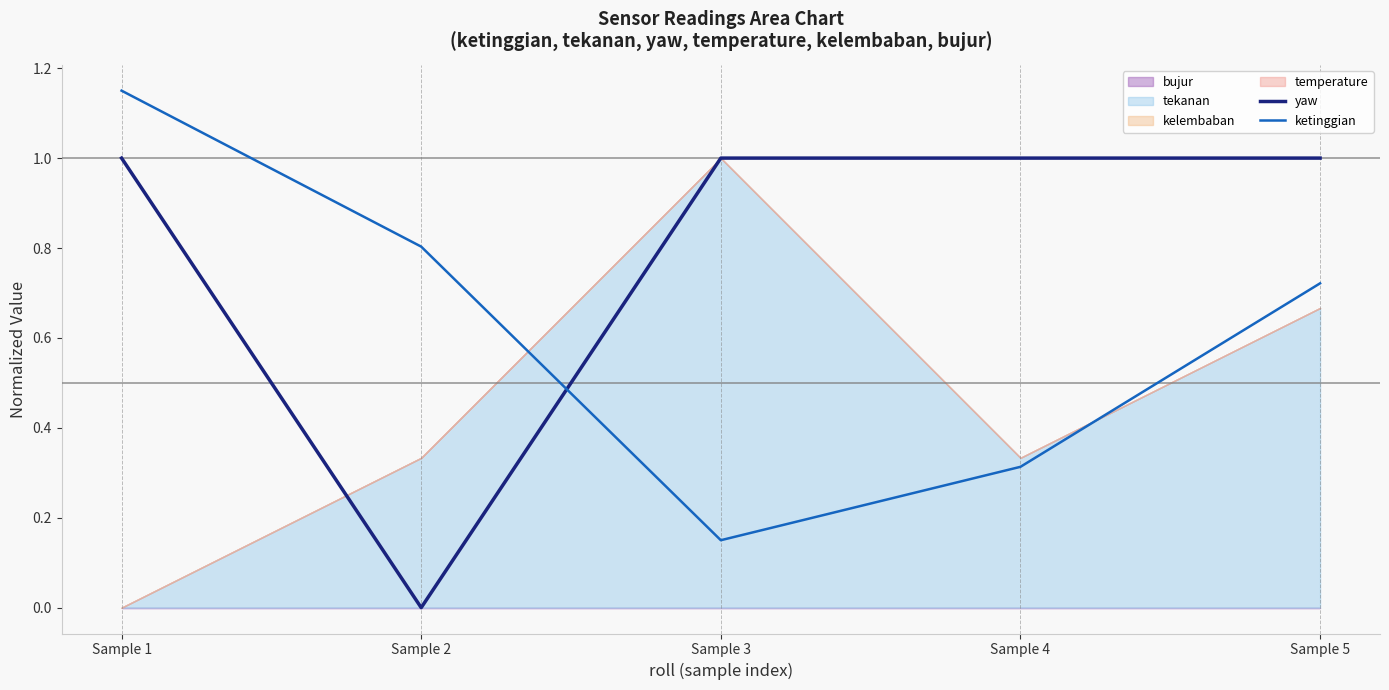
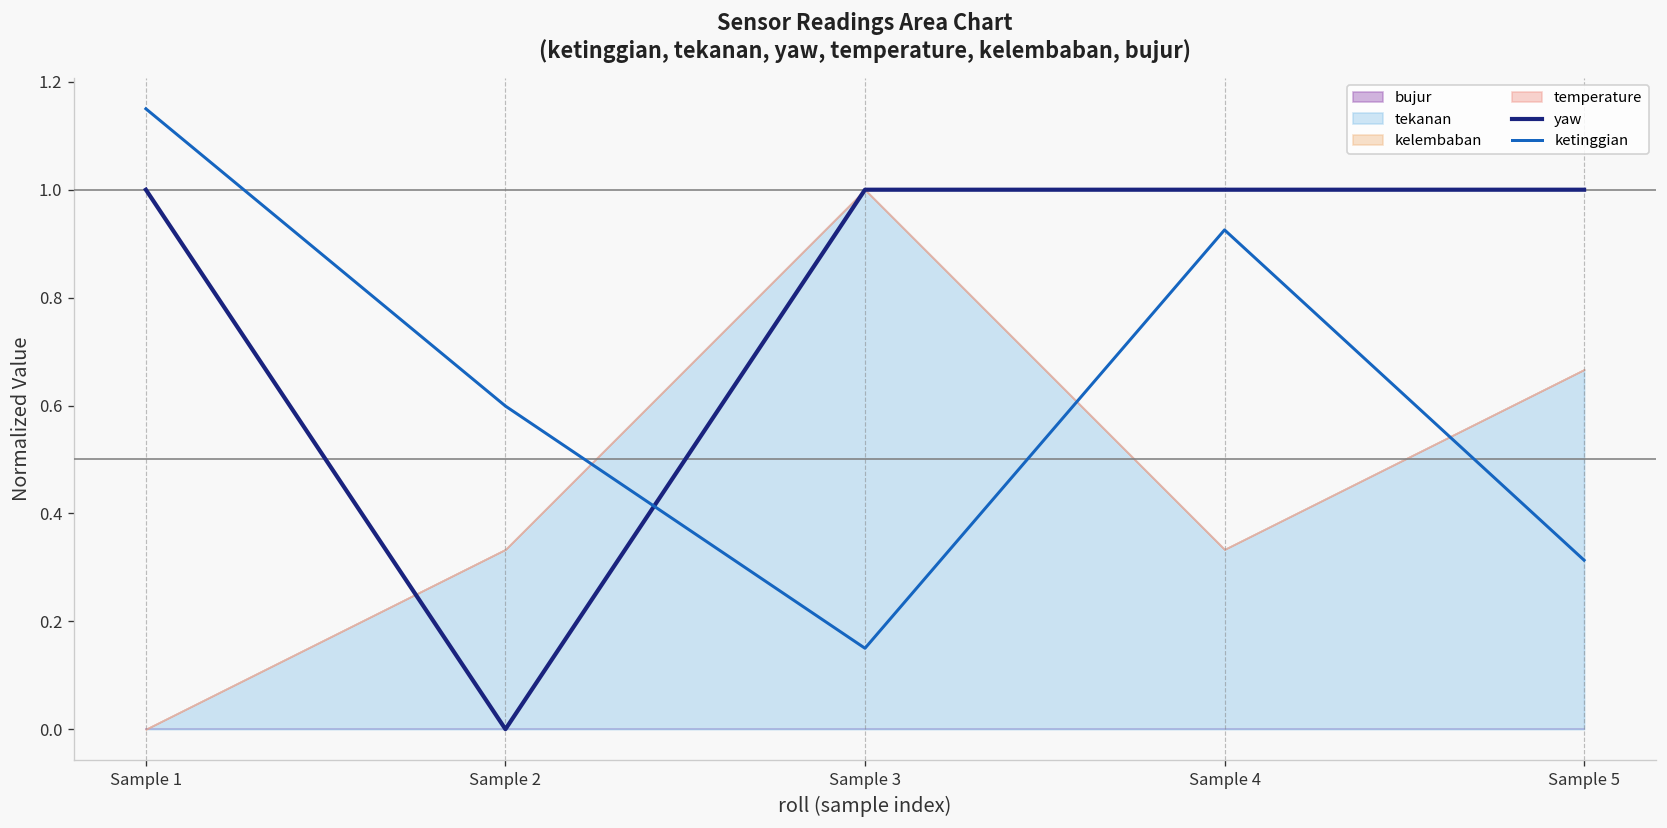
  {
    "yaw": {
      "Sample 1": 1.00,
      "Sample 4": 1.00,
      "Sample 5": 1.00
    },
    "bujur": {
      "Sample 3": 0.00,
      "Sample 4": 0.00,
      "Sample 5": 0.00
    },
    "ketinggian": {
      "Sample 1": 1.15,
-     "Sample 2": 0.80,
+     "Sample 2": 0.60,
      "Sample 3": 0.15,
-     "Sample 4": 0.31,
-     "Sample 5": 0.72
+     "Sample 4": 0.93,
+     "Sample 5": 0.31
    }
  }
